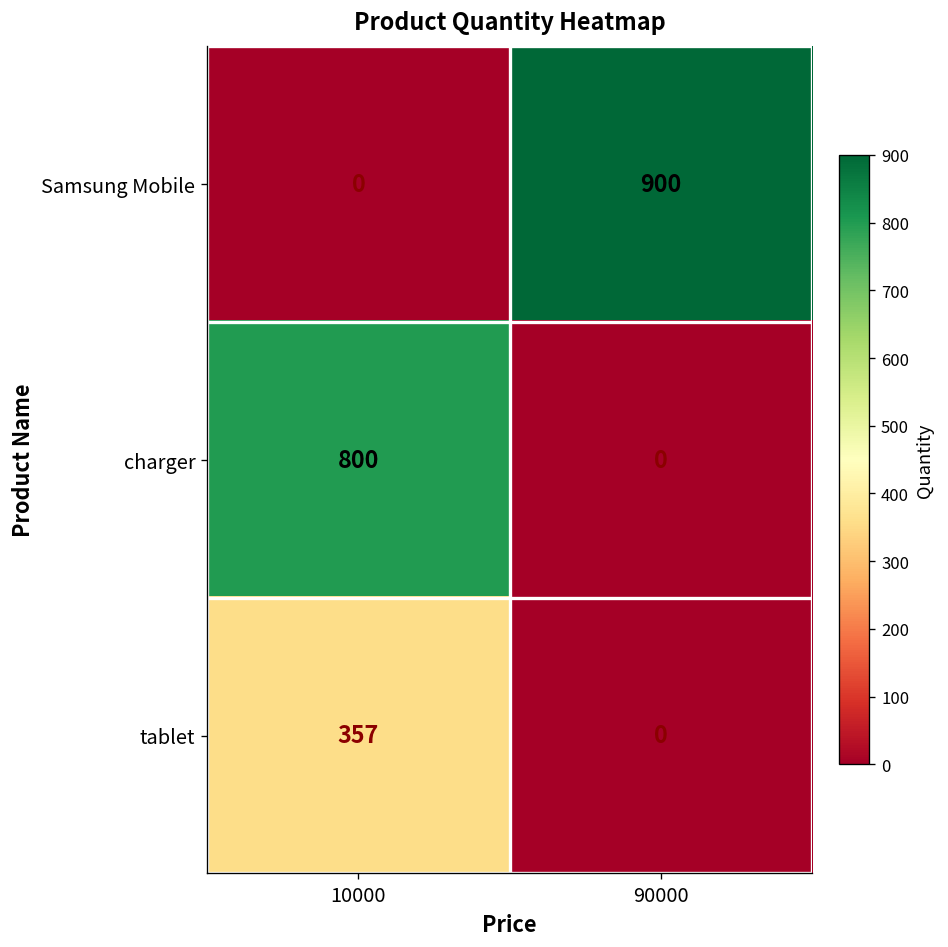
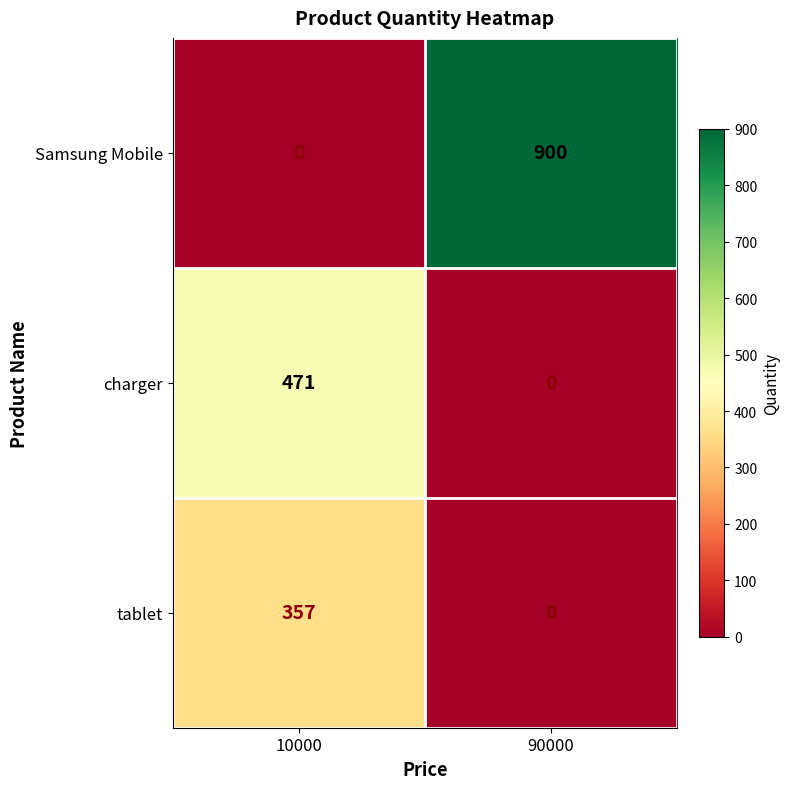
  {
    "Samsung Mobile": {
      "90000": 900
    },
    "charger": {
-     "10000": 800
+     "10000": 471
    },
    "tablet": {
      "10000": 357
    }
  }
